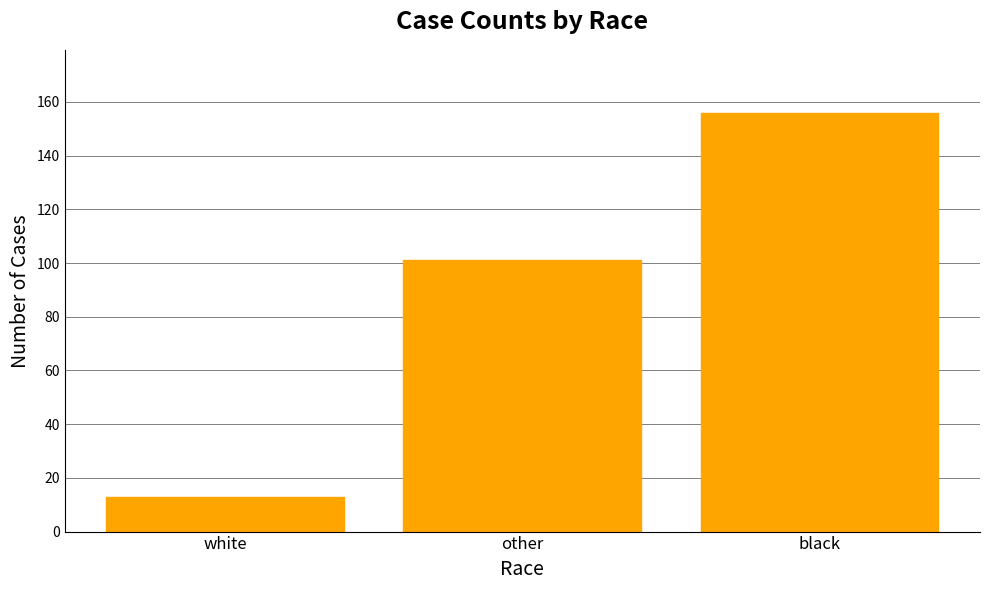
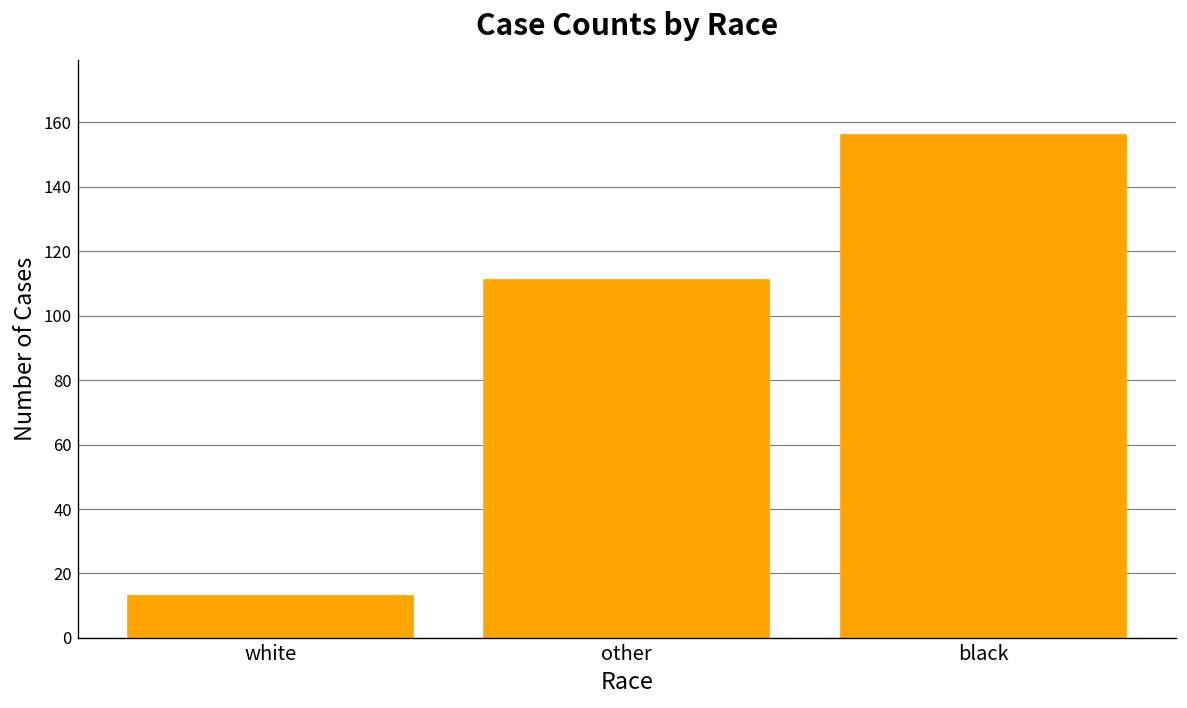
  {
    "white": 13,
-   "other": 101,
+   "other": 111,
    "black": 156
  }
